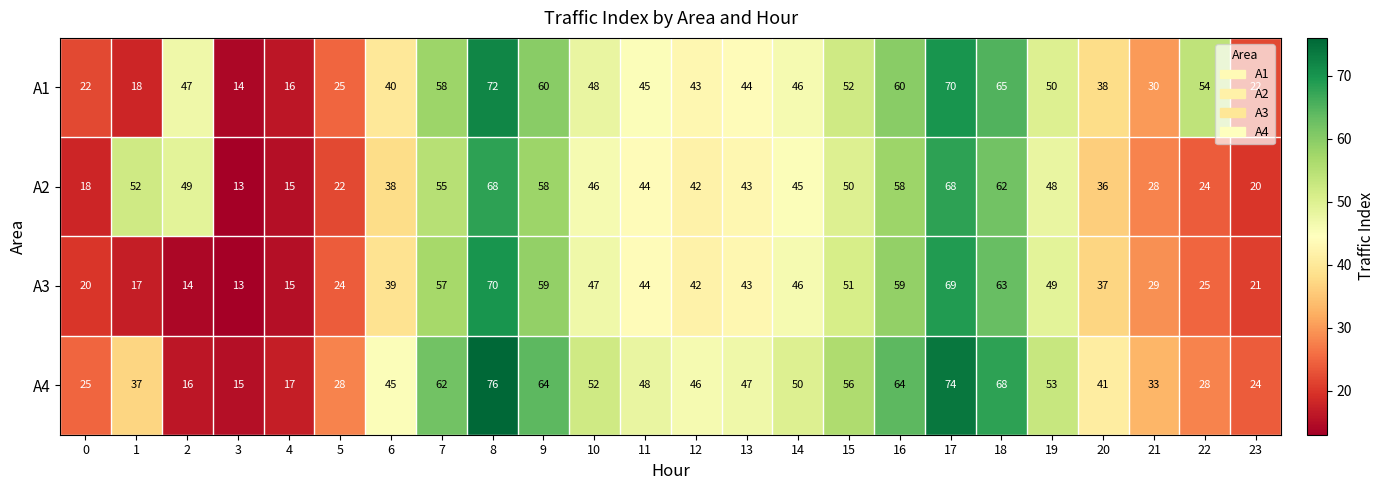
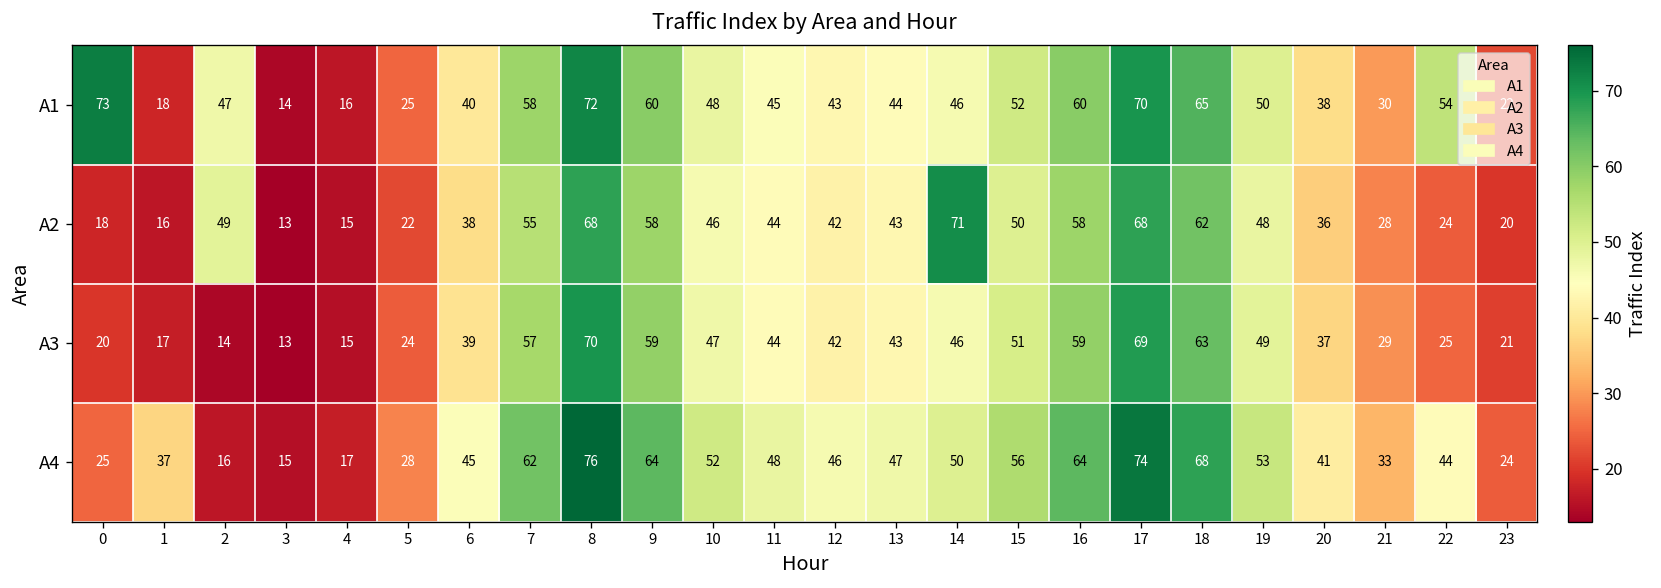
  {
    "A1": {
-     "0": 22,
+     "0": 73,
      "1": 18,
      "2": 47,
      "3": 14,
      "4": 16,
      "5": 25,
      "6": 40,
      "7": 58,
      "8": 72,
      "9": 60,
      "10": 48,
      "11": 45,
      "12": 43,
      "13": 44,
      "14": 46,
      "15": 52,
      "16": 60,
      "17": 70,
      "18": 65,
      "19": 50,
      "20": 38,
      "21": 30,
      "22": 54
    },
    "A2": {
      "0": 18,
-     "1": 52,
+     "1": 16,
      "2": 49,
      "3": 13,
      "4": 15,
      "5": 22,
      "6": 38,
      "7": 55,
      "8": 68,
      "9": 58,
      "10": 46,
      "11": 44,
      "12": 42,
      "13": 43,
-     "14": 45,
+     "14": 71,
      "15": 50,
      "16": 58,
      "17": 68,
      "18": 62,
      "19": 48,
      "20": 36,
      "21": 28,
      "22": 24,
      "23": 20
    },
    "A3": {
      "0": 20,
      "1": 17,
      "2": 14,
      "3": 13,
      "4": 15,
      "5": 24,
      "6": 39,
      "7": 57,
      "8": 70,
      "9": 59,
      "10": 47,
      "11": 44,
      "12": 42,
      "13": 43,
      "14": 46,
      "15": 51,
      "16": 59,
      "17": 69,
      "18": 63,
      "19": 49,
      "20": 37,
      "21": 29,
      "22": 25,
      "23": 21
    },
    "A4": {
      "0": 25,
      "1": 37,
      "2": 16,
      "3": 15,
      "4": 17,
      "5": 28,
      "6": 45,
      "7": 62,
      "8": 76,
      "9": 64,
      "10": 52,
      "11": 48,
      "12": 46,
      "13": 47,
      "14": 50,
      "15": 56,
      "16": 64,
      "17": 74,
      "18": 68,
      "19": 53,
      "20": 41,
      "21": 33,
-     "22": 28,
+     "22": 44,
      "23": 24
    }
  }
